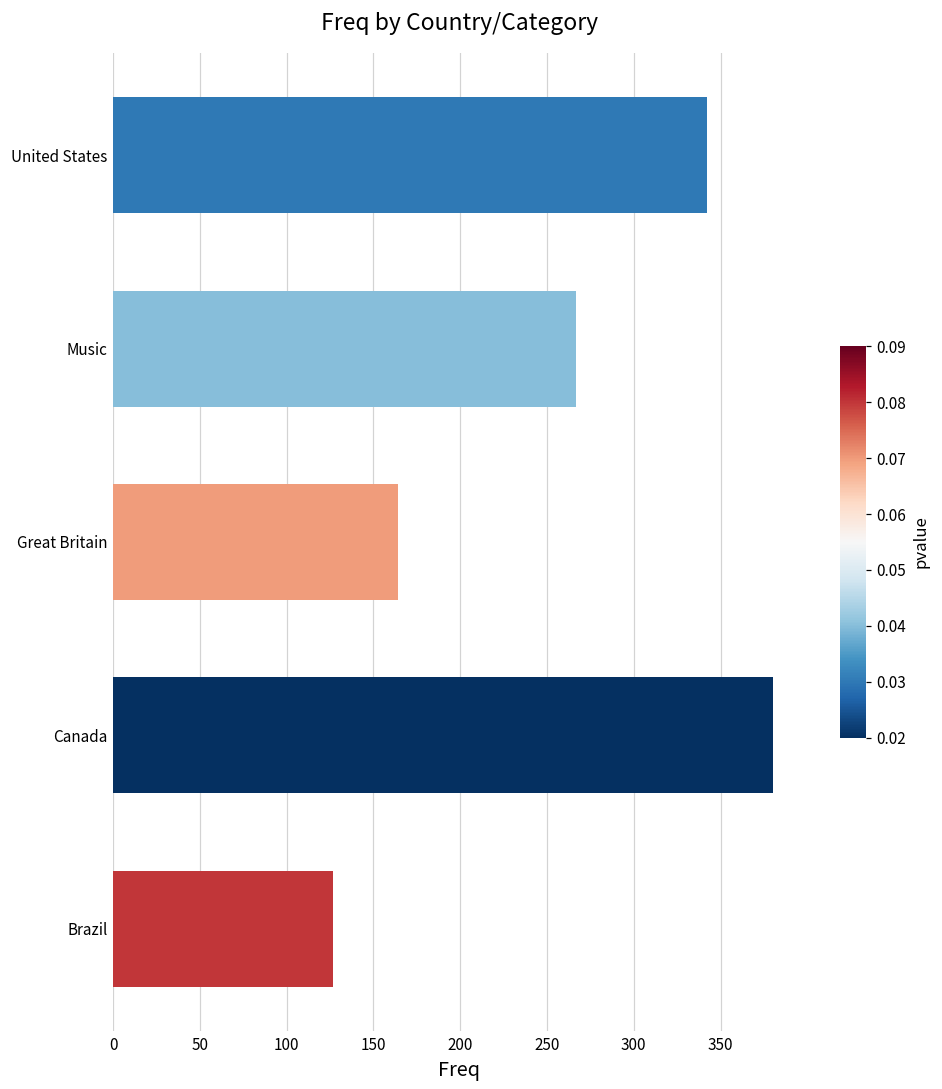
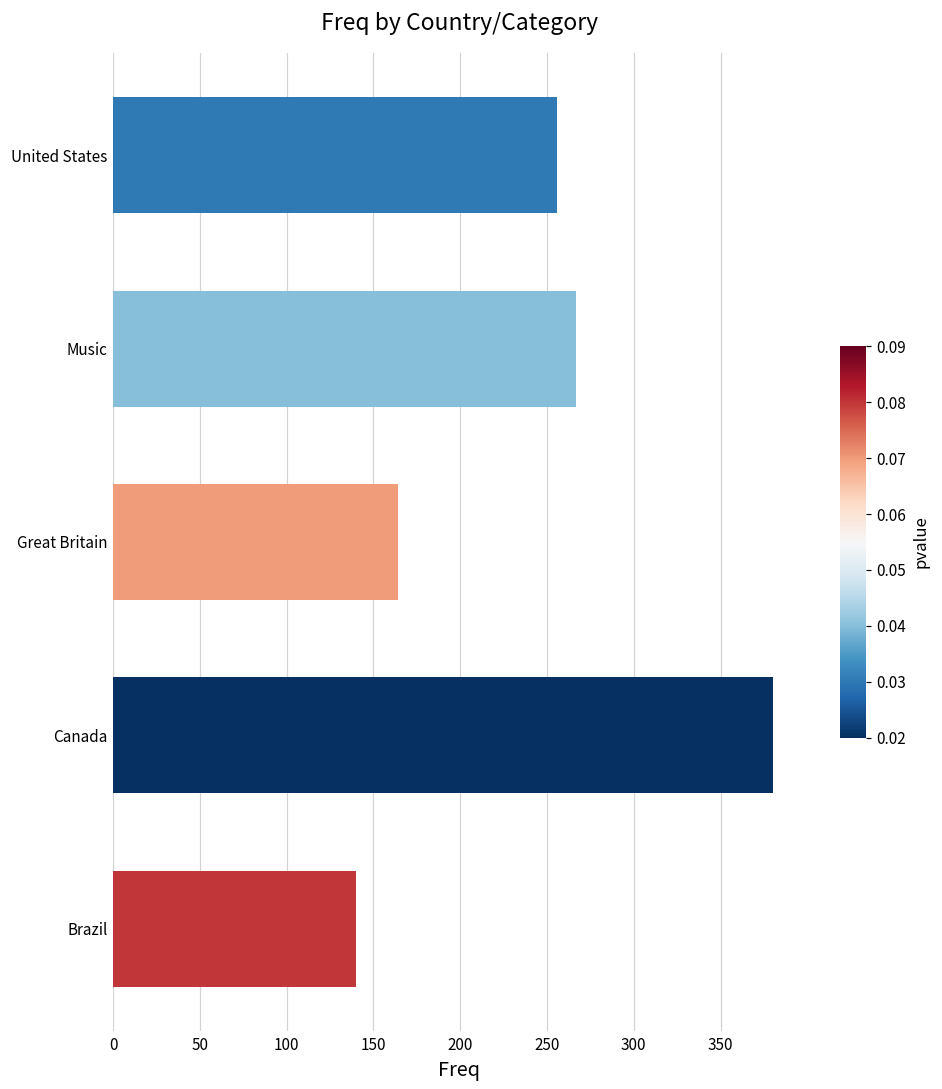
  {
-   "United States": 342,
+   "United States": 256,
    "Music": 267,
    "Great Britain": 164,
    "Canada": 380,
-   "Brazil": 127
+   "Brazil": 140
  }
